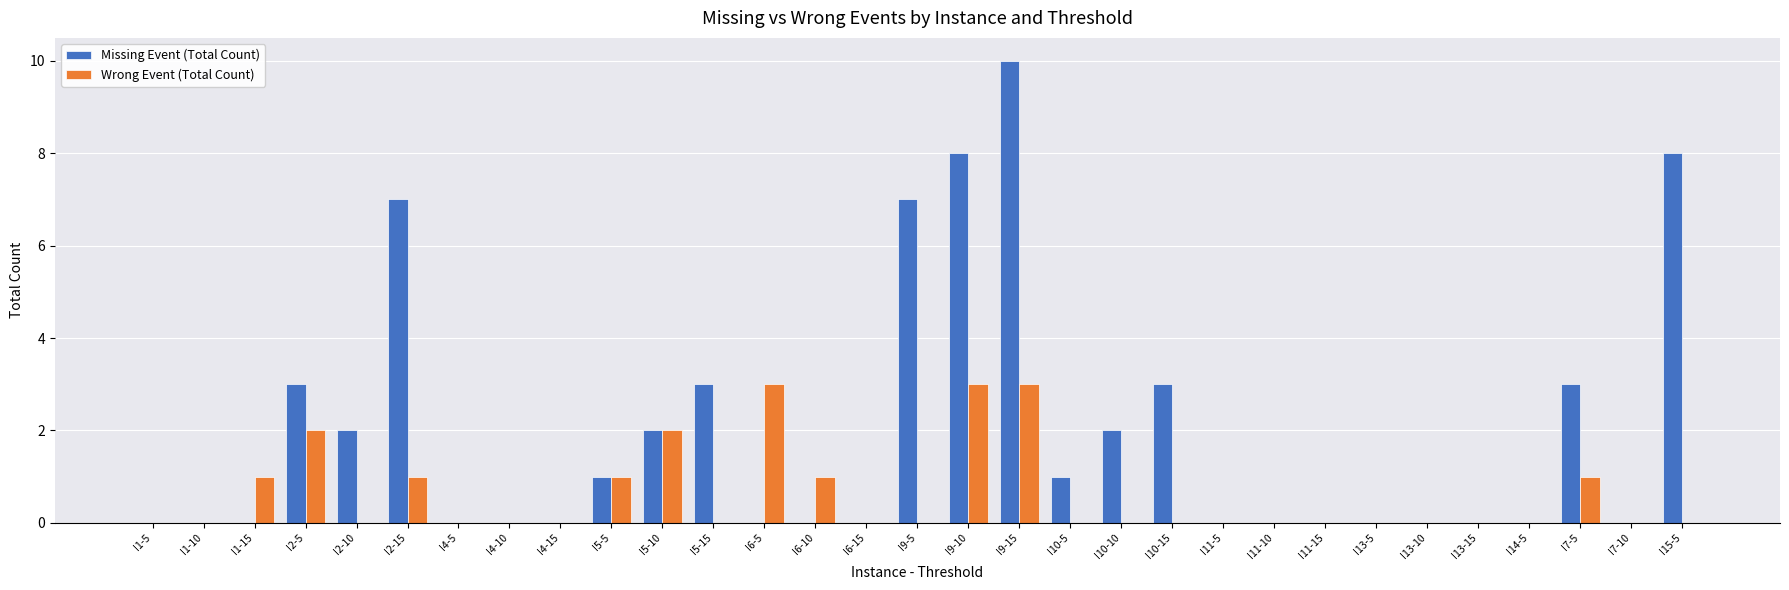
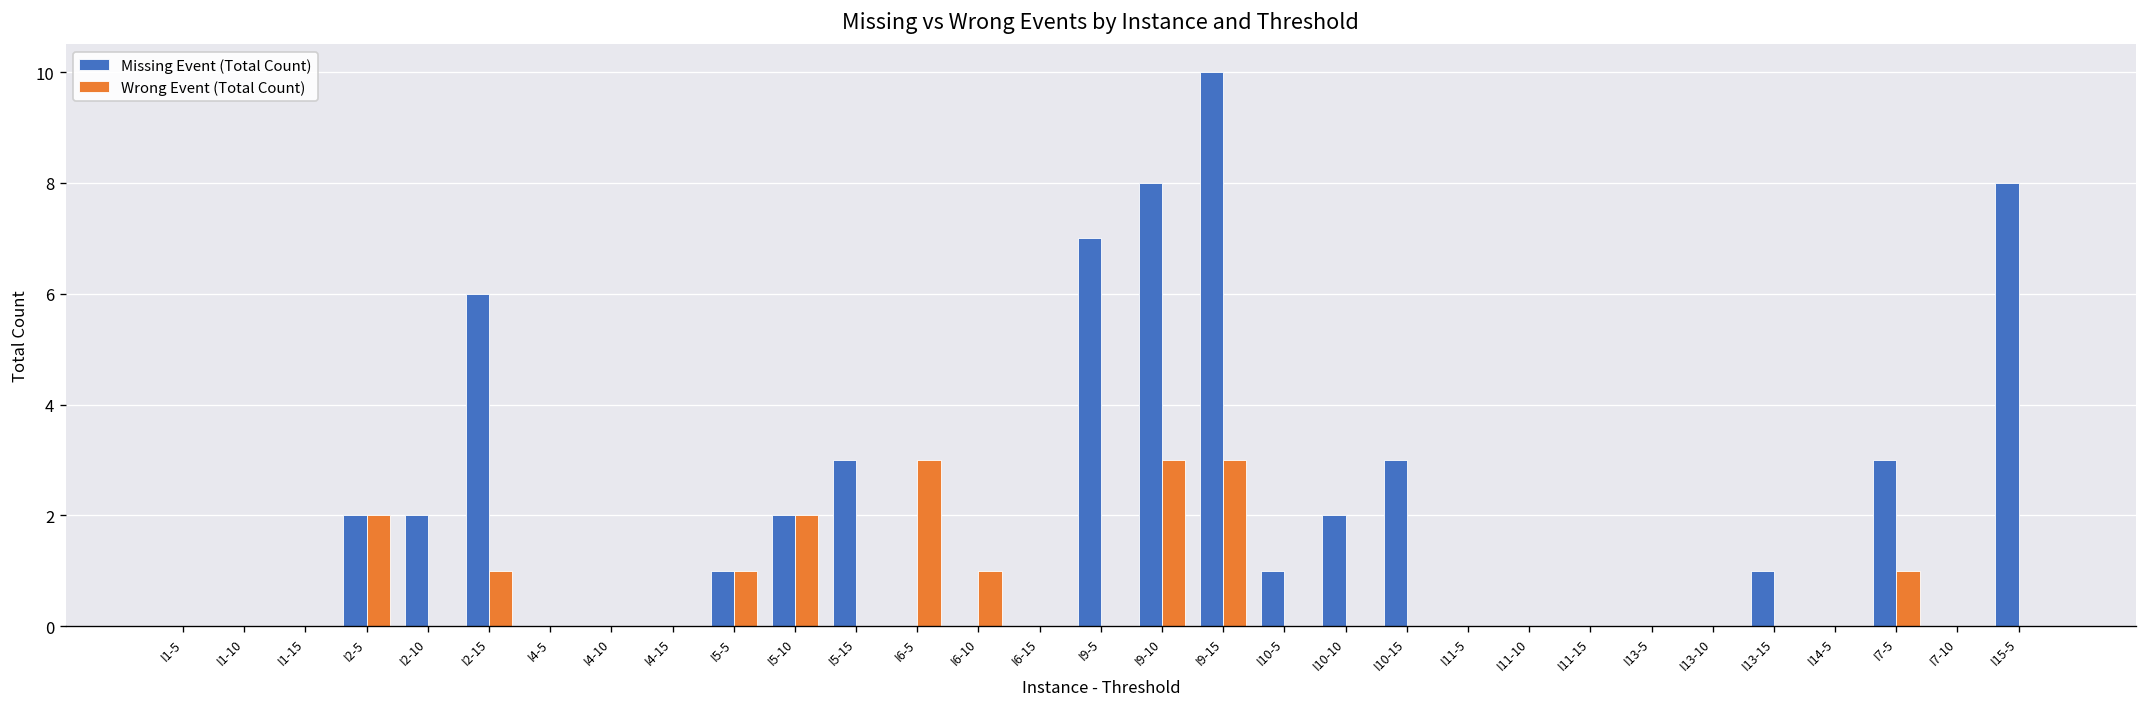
  {
    "Missing Event (Total Count)": {
      "I1-5": 0,
      "I1-10": 0,
      "I1-15": 0,
-     "I2-5": 3,
+     "I2-5": 2,
      "I2-10": 2,
-     "I2-15": 7,
+     "I2-15": 6,
      "I4-5": 0,
      "I4-10": 0,
      "I4-15": 0,
      "I5-5": 1,
      "I5-10": 2,
      "I5-15": 3,
      "I6-5": 0,
      "I6-10": 0,
      "I6-15": 0,
      "I9-5": 7,
      "I9-10": 8,
      "I9-15": 10,
      "I10-5": 1,
      "I10-10": 2,
      "I10-15": 3,
      "I11-5": 0,
      "I11-10": 0,
      "I11-15": 0,
      "I13-5": 0,
      "I13-10": 0,
-     "I13-15": 0,
+     "I13-15": 1,
      "I14-5": 0,
      "I7-5": 3,
      "I7-10": 0,
      "I15-5": 8
    },
    "Wrong Event (Total Count)": {
      "I1-5": 0,
      "I1-10": 0,
-     "I1-15": 1,
+     "I1-15": 0,
      "I2-5": 2,
      "I2-10": 0,
      "I2-15": 1,
      "I4-5": 0,
      "I4-10": 0,
      "I4-15": 0,
      "I5-5": 1,
      "I5-10": 2,
      "I5-15": 0,
      "I6-5": 3,
      "I6-10": 1,
      "I6-15": 0,
      "I9-5": 0,
      "I9-10": 3,
      "I9-15": 3,
      "I10-5": 0,
      "I10-10": 0,
      "I10-15": 0,
      "I11-5": 0,
      "I11-10": 0,
      "I11-15": 0,
      "I13-5": 0,
      "I13-10": 0,
      "I13-15": 0,
      "I14-5": 0,
      "I7-5": 1,
      "I7-10": 0,
      "I15-5": 0
    }
  }
